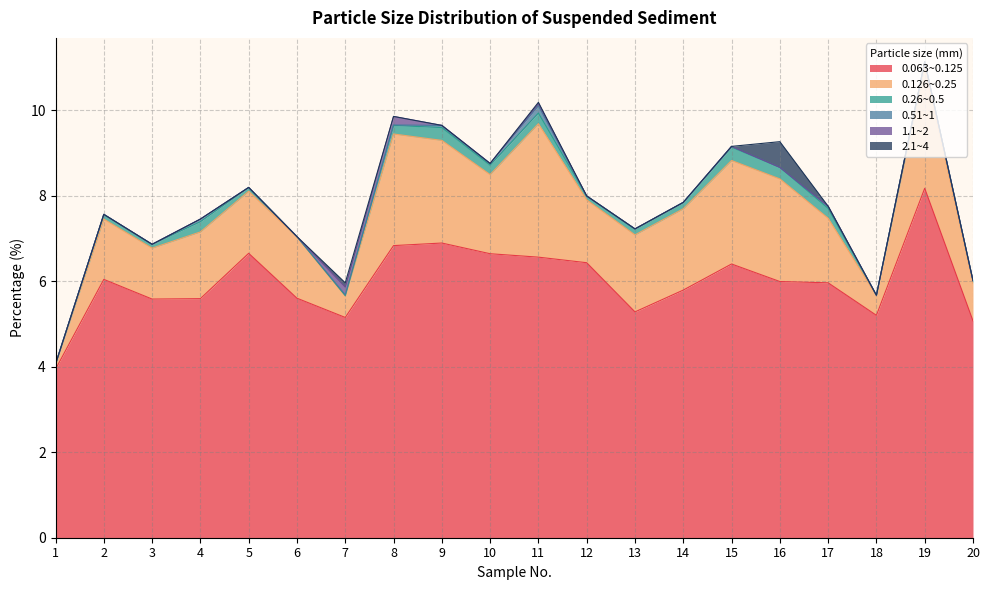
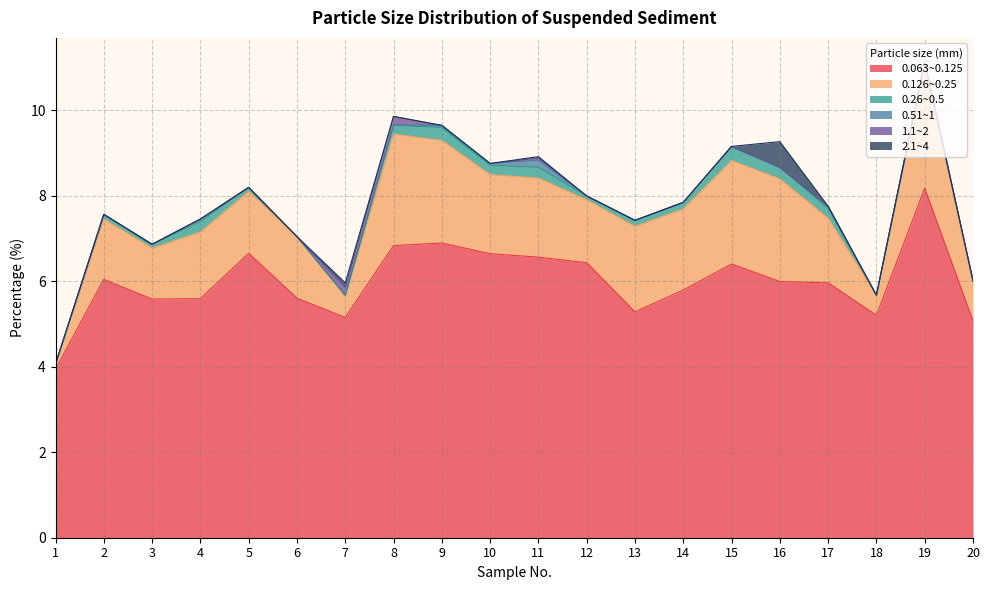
  {
    "0.063~0.125": {
      "1": 3.9,
      "2": 6.0,
      "3": 5.6,
      "4": 5.6,
      "5": 6.7,
      "6": 5.6,
      "7": 5.2,
      "8": 6.8,
      "9": 6.9,
      "10": 6.6,
      "11": 6.6,
      "12": 6.4,
      "13": 5.3,
      "14": 5.8,
      "15": 6.4,
      "16": 6.0,
      "17": 6.0,
      "18": 5.2,
      "19": 8.2,
      "20": 5.1
    },
    "0.126~0.25": {
      "2": 1.4,
      "3": 1.2,
      "4": 1.6,
      "5": 1.4,
      "8": 2.6,
      "9": 2.4,
      "10": 1.9,
-     "11": 3.1,
+     "11": 1.9,
      "12": 1.5,
-     "13": 1.8,
+     "13": 2.0,
      "14": 1.9,
      "15": 2.4,
      "16": 2.4,
      "17": 1.5
    },
    "1.1~2": {
      "7": 0.2
    },
    "2.1~4": {
      "7": 0.1,
      "16": 0.6
    }
  }
